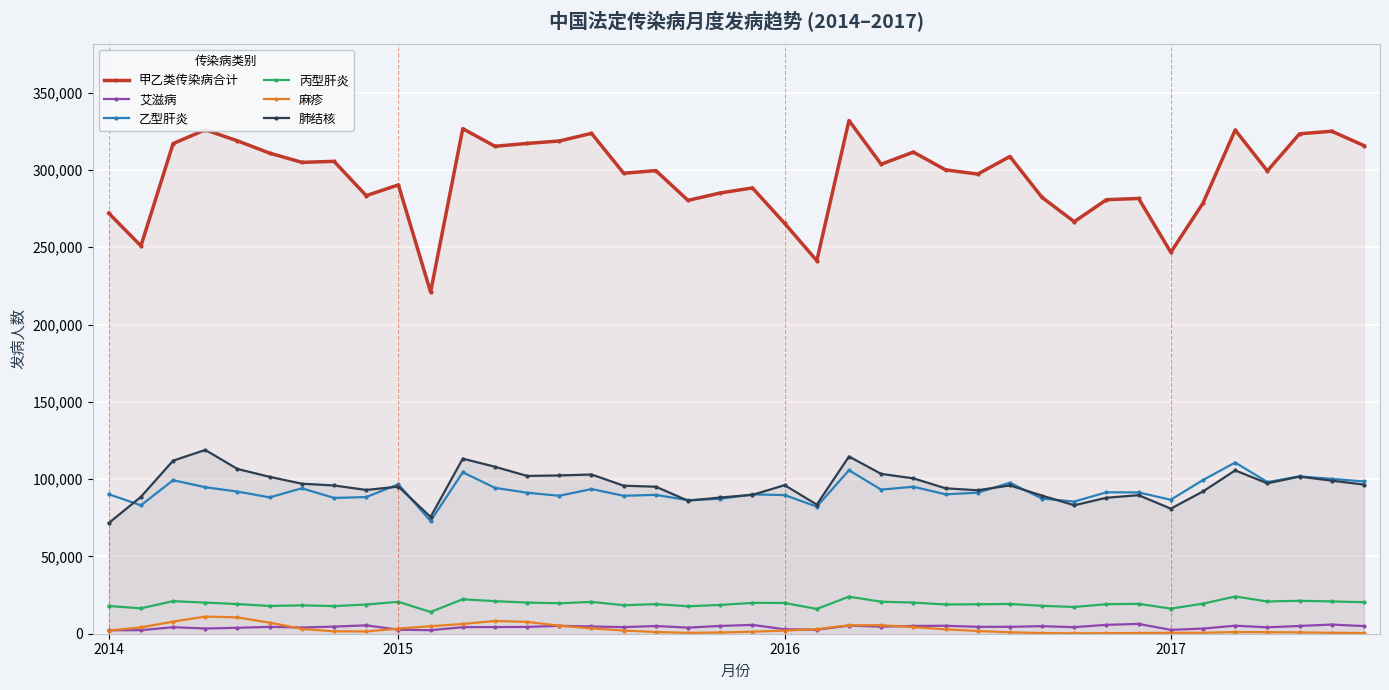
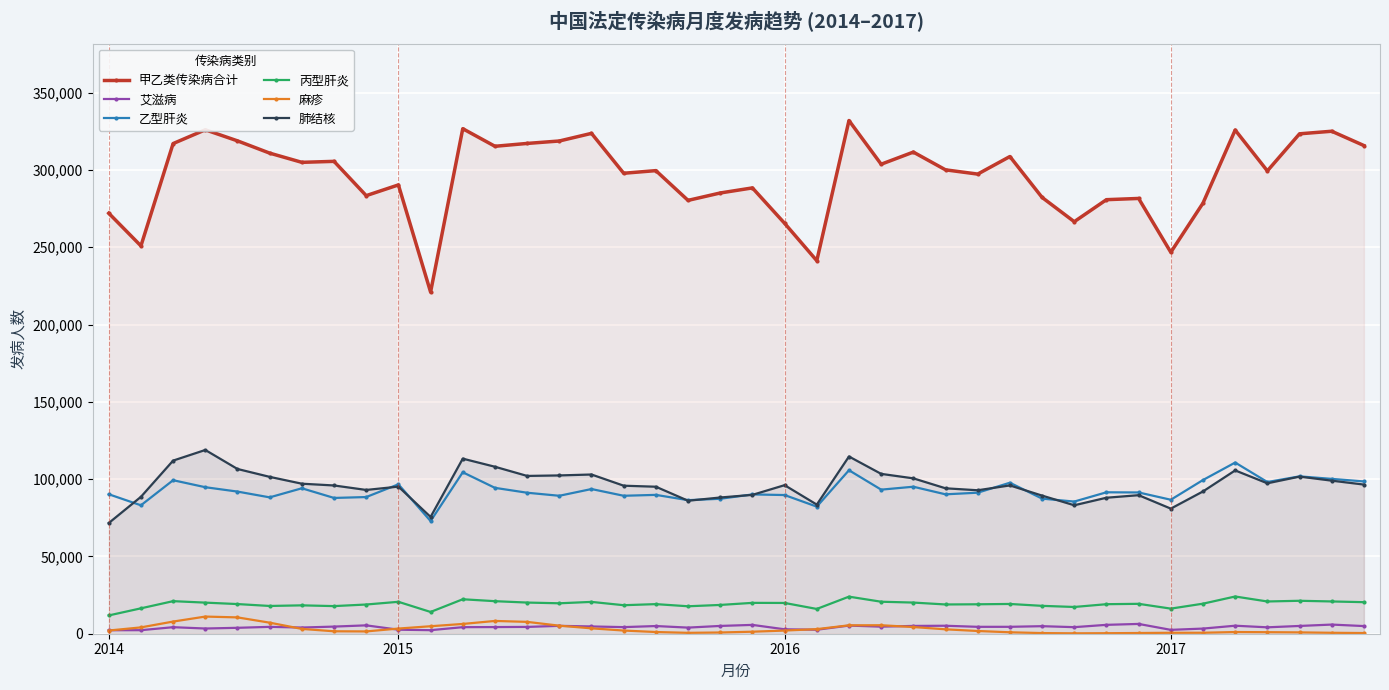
  {
    "甲乙类传染病合计": {
      "2014": "272,000",
      "2015": "290,000",
      "2016": "265,000",
      "2017": "247,000"
    },
    "艾滋病": {
      "2017": "3,000"
    },
    "乙型肝炎": {
      "2014": "90,000",
      "2016": "90,000",
      "2017": "87,000"
    },
    "丙型肝炎": {
-     "2014": "18,000",
+     "2014": "12,000",
      "2015": "21,000",
      "2016": "20,000",
      "2017": "16,000"
    },
    "麻疹": {
      "2017": "1,000"
    },
    "肺结核": {
      "2014": "72,000",
      "2016": "96,000",
      "2017": "81,000"
    }
  }
